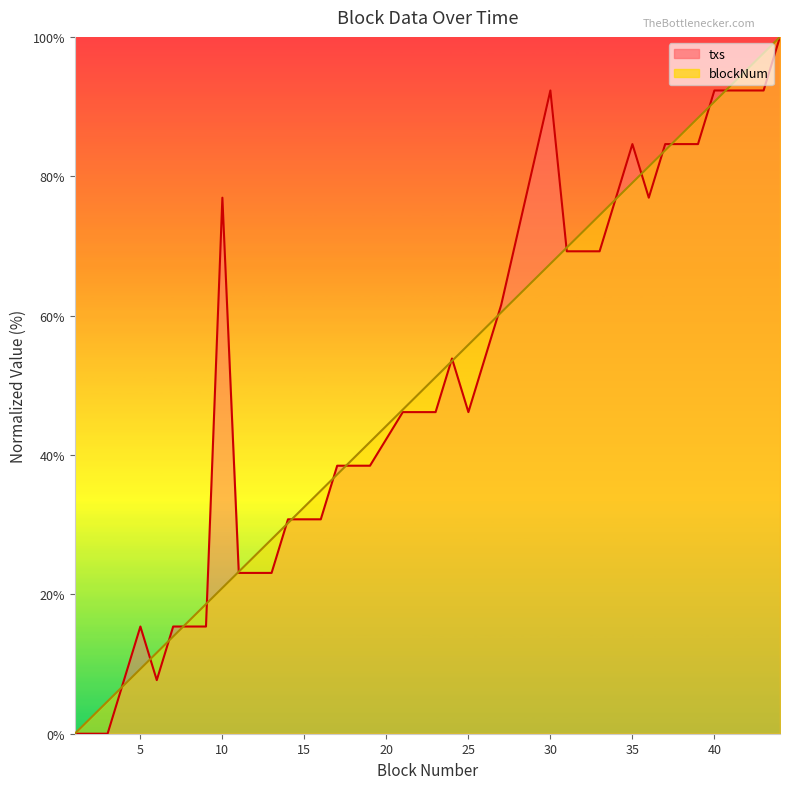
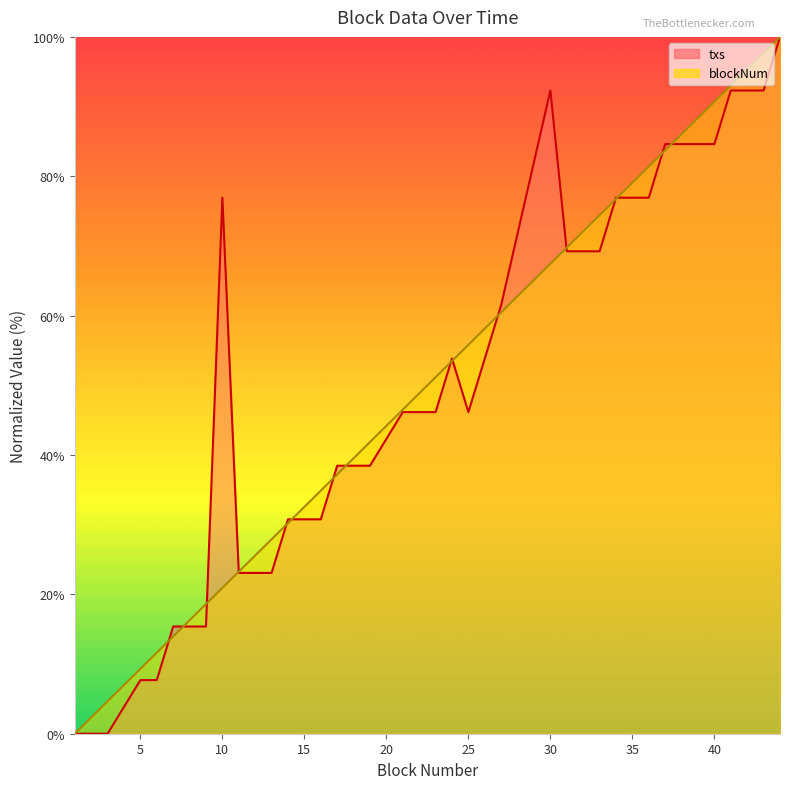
  {
    "txs": {
-     "5": "15%",
+     "5": "8%",
      "10": "77%",
      "15": "31%",
      "25": "46%",
      "30": "92%",
-     "35": "85%",
-     "40": "92%"
+     "35": "77%",
+     "40": "85%"
    },
    "blockNum": {
      "5": "9%",
      "10": "21%",
      "15": "33%",
      "25": "56%",
      "30": "67%",
      "35": "79%",
      "40": "91%"
    }
  }
